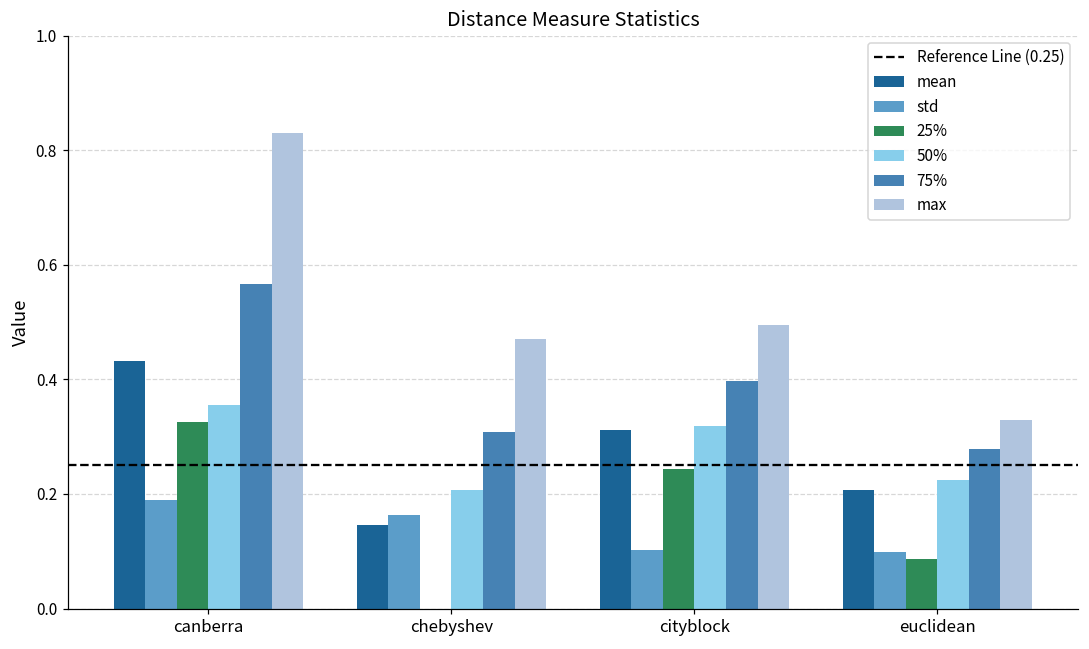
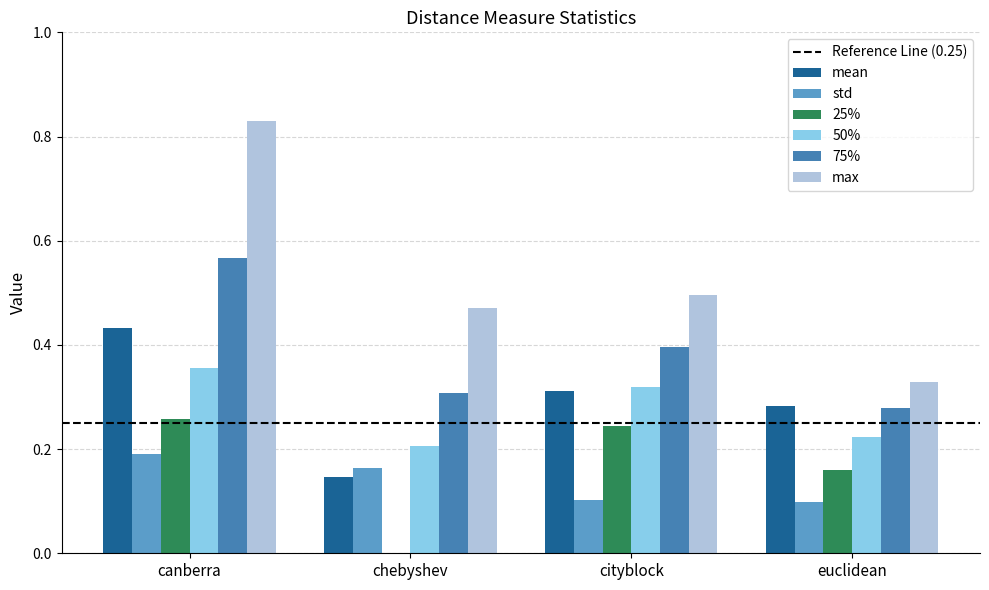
  {
    "mean": {
      "canberra": 0.43,
      "chebyshev": 0.15,
      "cityblock": 0.31,
-     "euclidean": 0.21
+     "euclidean": 0.28
    },
    "25%": {
-     "canberra": 0.33,
+     "canberra": 0.26,
      "chebyshev": 0.00,
      "cityblock": 0.24,
-     "euclidean": 0.09
+     "euclidean": 0.16
    }
  }
